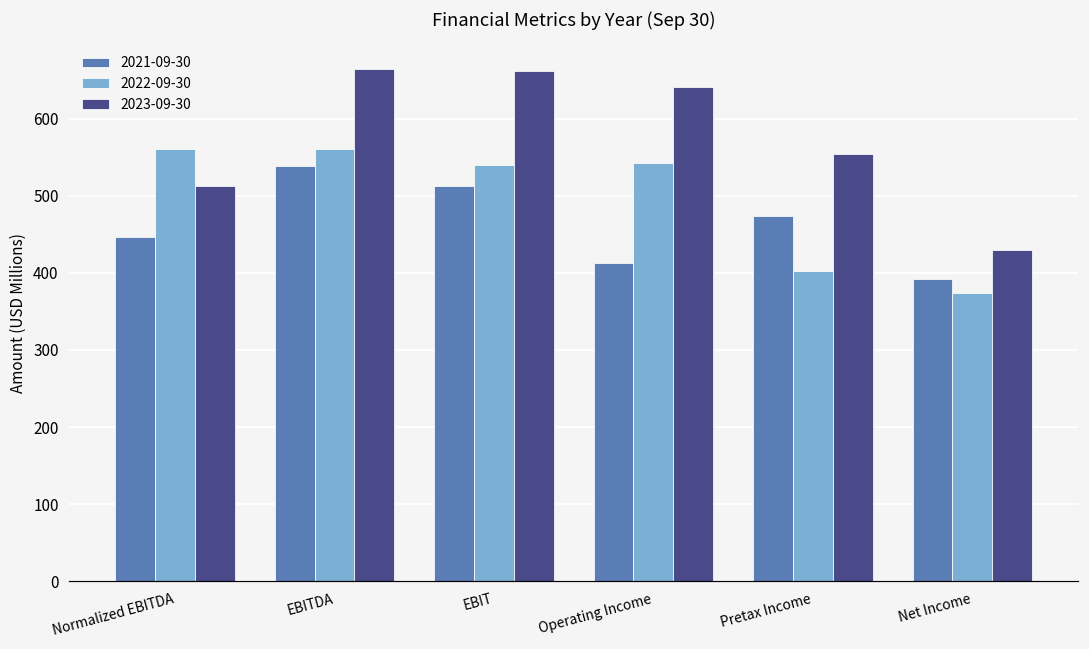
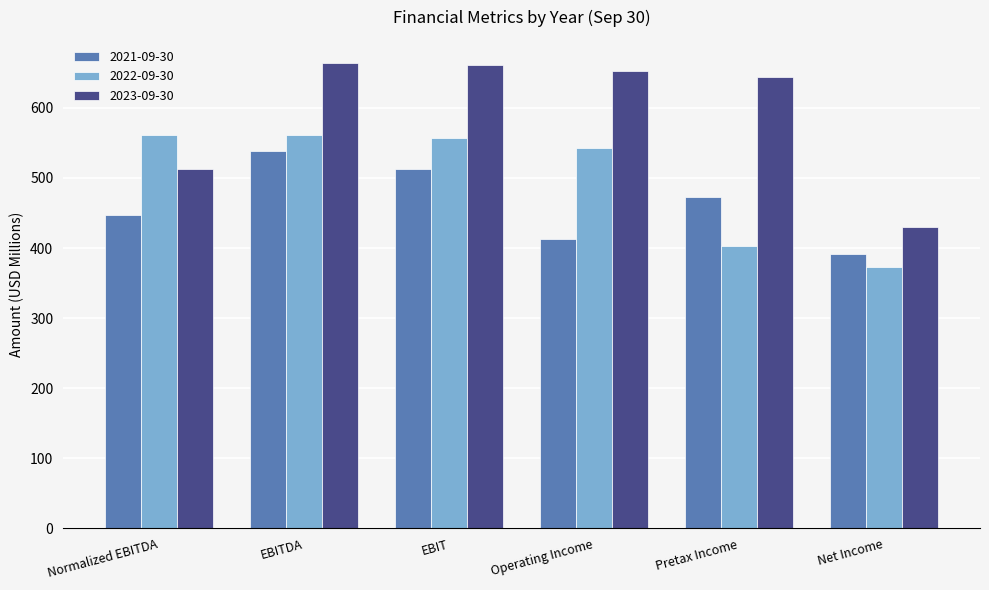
  {
    "2021-09-30": {
      "Normalized EBITDA": 450,
      "EBITDA": 540,
      "EBIT": 510,
      "Operating Income": 410,
      "Pretax Income": 470,
      "Net Income": 390
    },
    "2022-09-30": {
      "Normalized EBITDA": 560,
      "EBITDA": 560,
-     "EBIT": 540,
+     "EBIT": 560,
      "Operating Income": 540,
      "Pretax Income": 400,
      "Net Income": 370
    },
    "2023-09-30": {
      "Normalized EBITDA": 510,
      "EBITDA": 660,
      "EBIT": 660,
-     "Operating Income": 640,
-     "Pretax Income": 550,
+     "Operating Income": 650,
+     "Pretax Income": 640,
      "Net Income": 430
    }
  }
